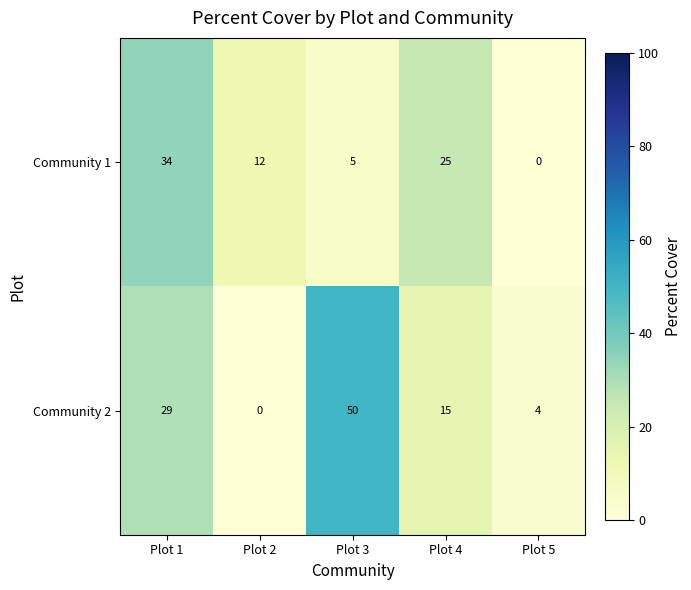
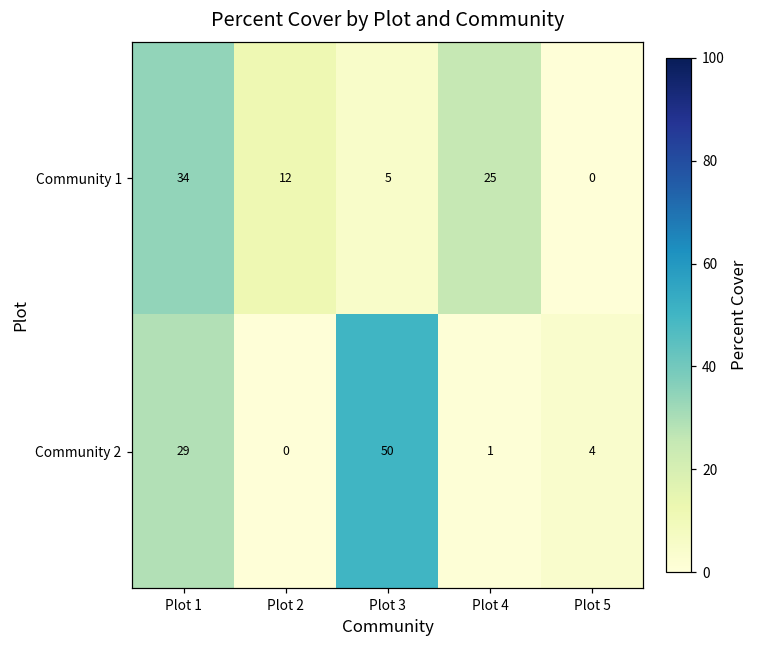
  {
    "Community 1": {
      "Plot 1": 34,
      "Plot 2": 12,
      "Plot 3": 5,
      "Plot 4": 25,
      "Plot 5": 0
    },
    "Community 2": {
      "Plot 1": 29,
      "Plot 2": 0,
      "Plot 3": 50,
-     "Plot 4": 15,
+     "Plot 4": 1,
      "Plot 5": 4
    }
  }
